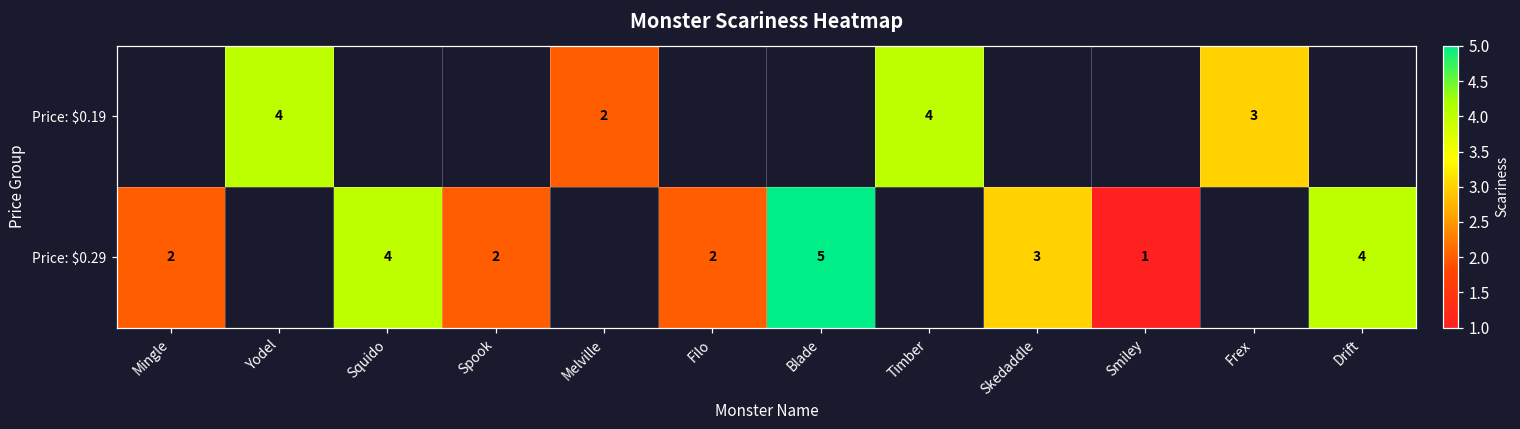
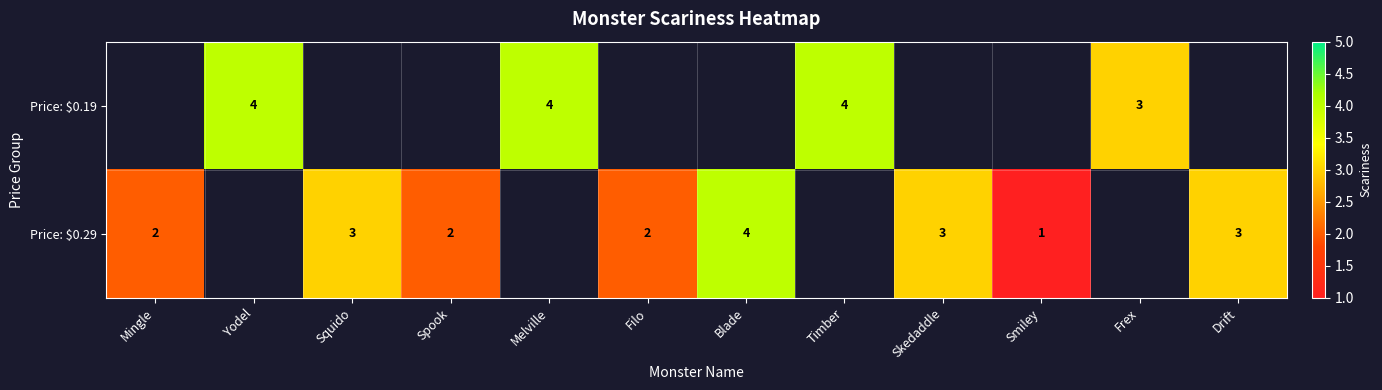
  {
    "Price: $0.19": {
      "Yodel": 4,
-     "Melville": 2,
+     "Melville": 4,
      "Timber": 4,
      "Frex": 3
    },
    "Price: $0.29": {
      "Mingle": 2,
-     "Squido": 4,
+     "Squido": 3,
      "Spook": 2,
      "Filo": 2,
-     "Blade": 5,
+     "Blade": 4,
      "Skedaddle": 3,
      "Smiley": 1,
-     "Drift": 4
+     "Drift": 3
    }
  }
